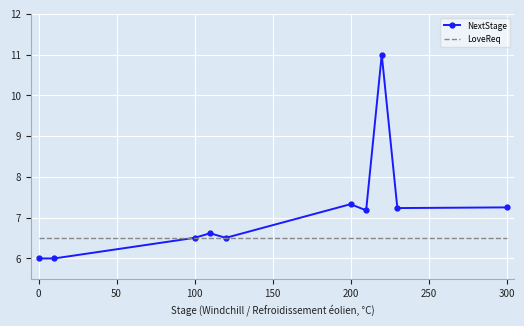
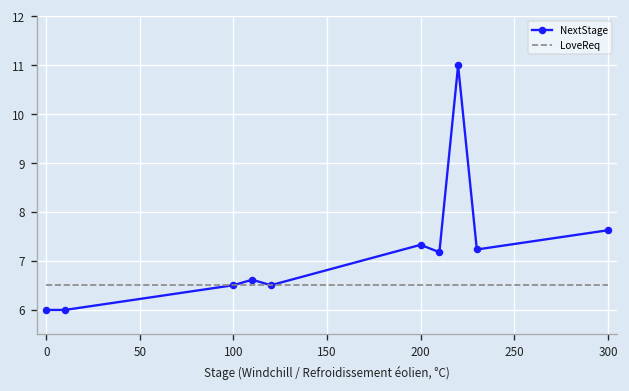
  {
    "NextStage": {
      "0": 6.0,
      "200": 7.3,
-     "300": 7.3
+     "300": 7.6
    },
    "LoveReq": {
      "0": 6.5,
      "200": 6.5,
      "300": 6.5
    }
  }
